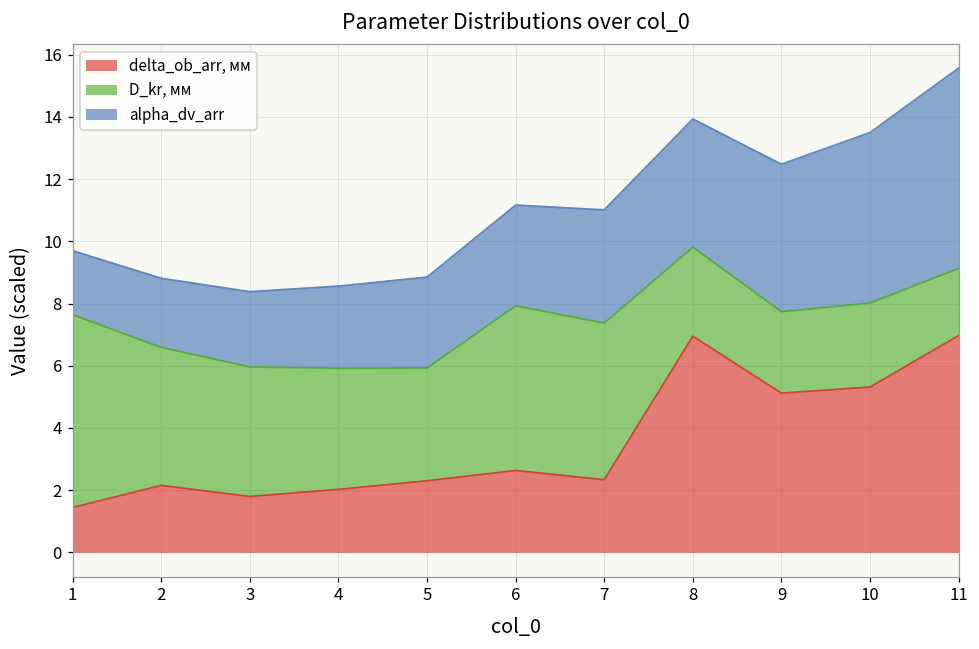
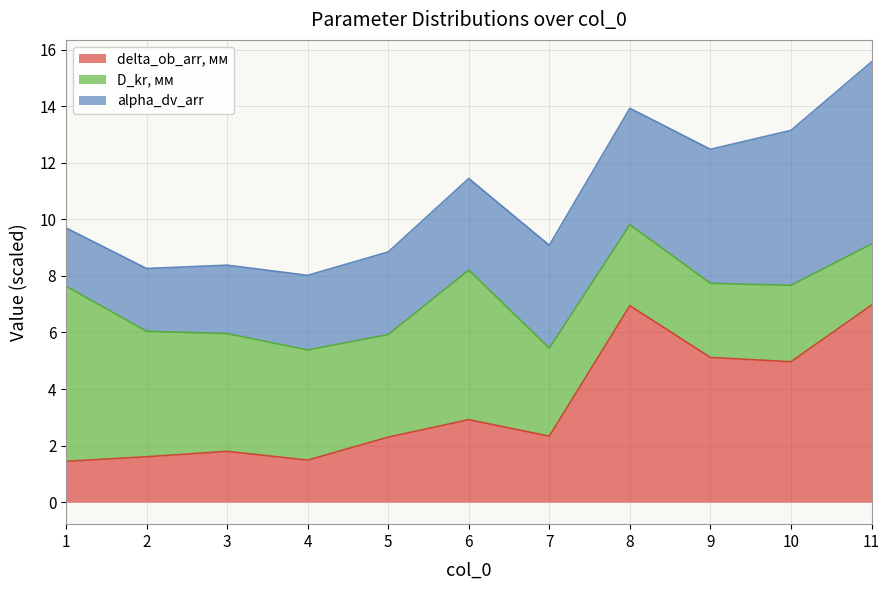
  {
    "delta_ob_arr, мм": {
      "1": 1.4,
-     "2": 2.2,
+     "2": 1.6,
      "3": 1.8,
-     "4": 2.0,
+     "4": 1.5,
      "5": 2.3,
-     "6": 2.6,
+     "6": 2.9,
      "7": 2.3,
      "8": 6.9,
      "9": 5.1,
-     "10": 5.3,
+     "10": 5.0,
      "11": 7.0
    },
    "D_kr, мм": {
      "1": 6.2,
      "2": 4.4,
      "3": 4.2,
      "4": 3.9,
      "5": 3.6,
      "6": 5.3,
-     "7": 5.0,
+     "7": 3.1,
      "8": 2.9,
      "9": 2.6,
      "10": 2.7,
      "11": 2.2
    },
    "alpha_dv_arr": {
      "1": 2.1,
      "2": 2.2,
      "3": 2.4,
      "4": 2.6,
      "5": 2.9,
      "6": 3.2,
      "7": 3.6,
      "8": 4.1,
      "9": 4.7,
      "10": 5.5,
      "11": 6.4
    }
  }
